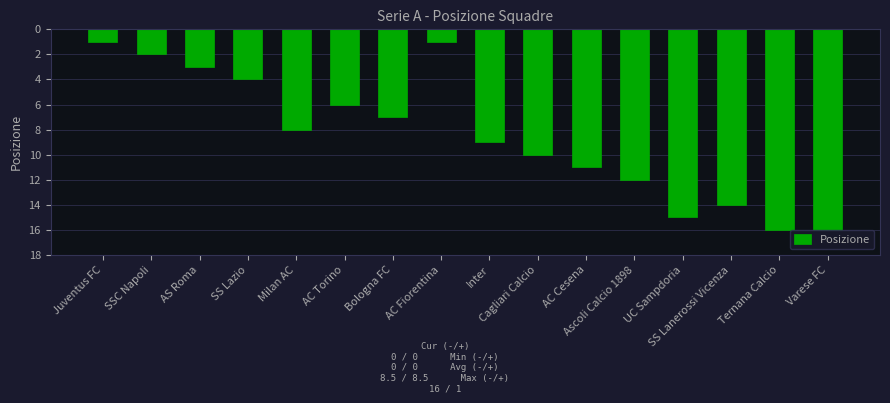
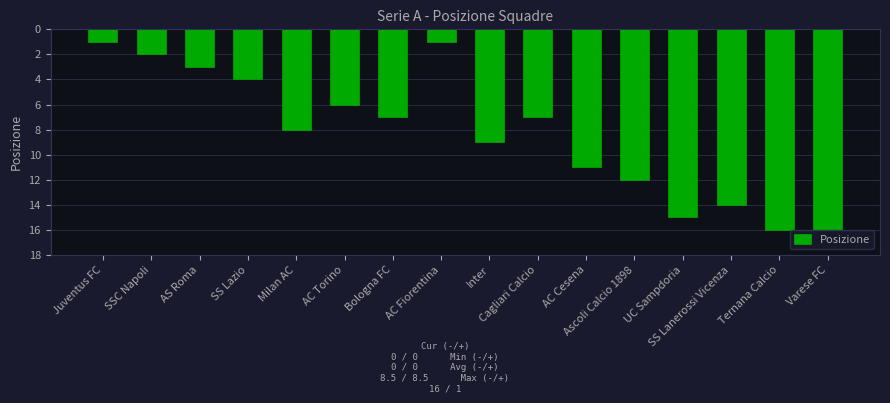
  {
    "Juventus FC": 1,
    "SSC Napoli": 2,
    "AS Roma": 3,
    "SS Lazio": 4,
    "Milan AC": 8,
    "AC Torino": 6,
    "Bologna FC": 7,
    "AC Fiorentina": 1,
    "Inter": 9,
-   "Cagliari Calcio": 10,
+   "Cagliari Calcio": 7,
    "AC Cesena": 11,
    "Ascoli Calcio 1898": 12,
    "UC Sampdoria": 15,
    "SS Lanerossi Vicenza": 14,
    "Ternana Calcio": 16
  }
